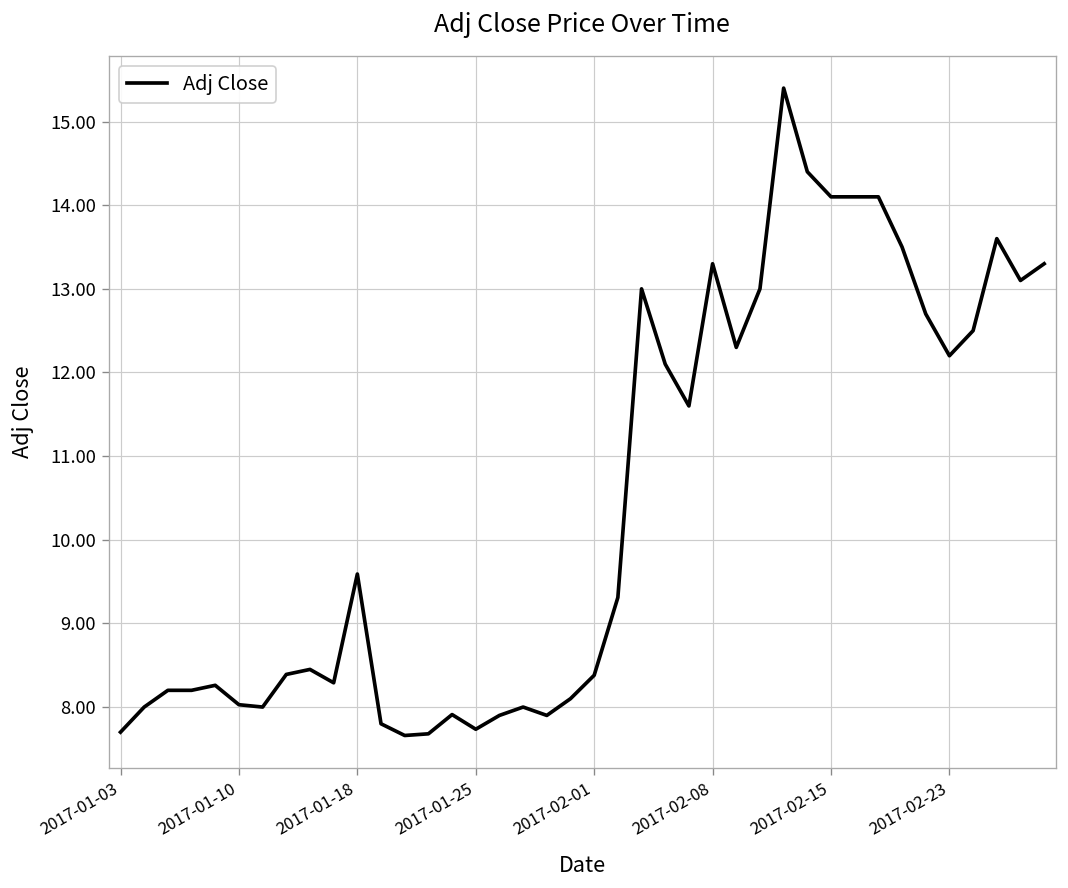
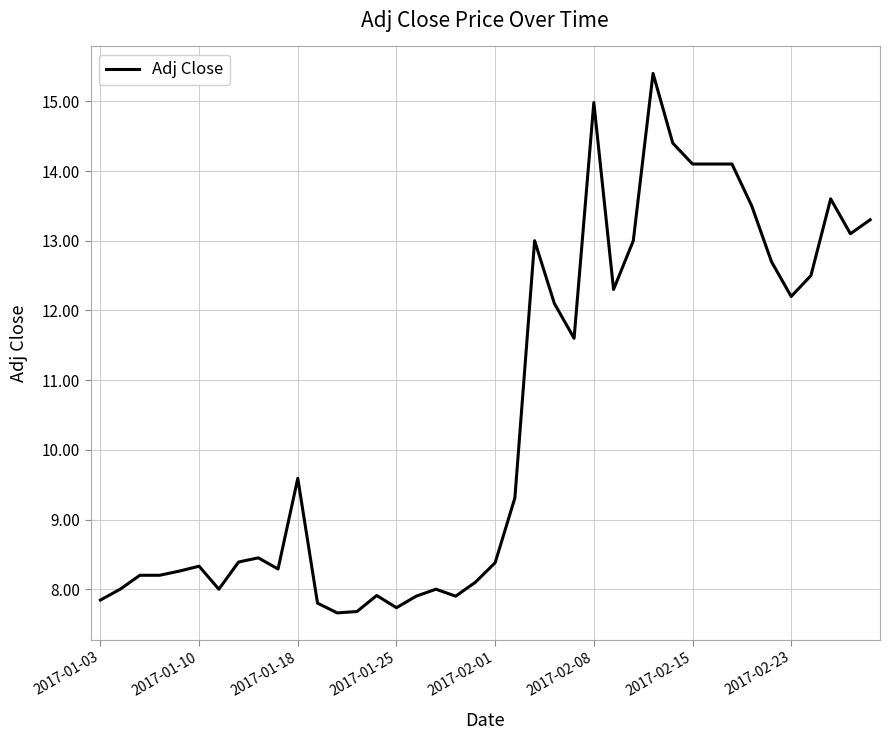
  {
-   "2017-01-03": 7.7,
-   "2017-01-10": 8.0,
+   "2017-01-03": 7.8,
+   "2017-01-10": 8.3,
    "2017-01-18": 9.6,
    "2017-01-25": 7.7,
    "2017-02-01": 8.4,
-   "2017-02-08": 13.3,
+   "2017-02-08": 15.0,
    "2017-02-15": 14.1,
    "2017-02-23": 12.2
  }
